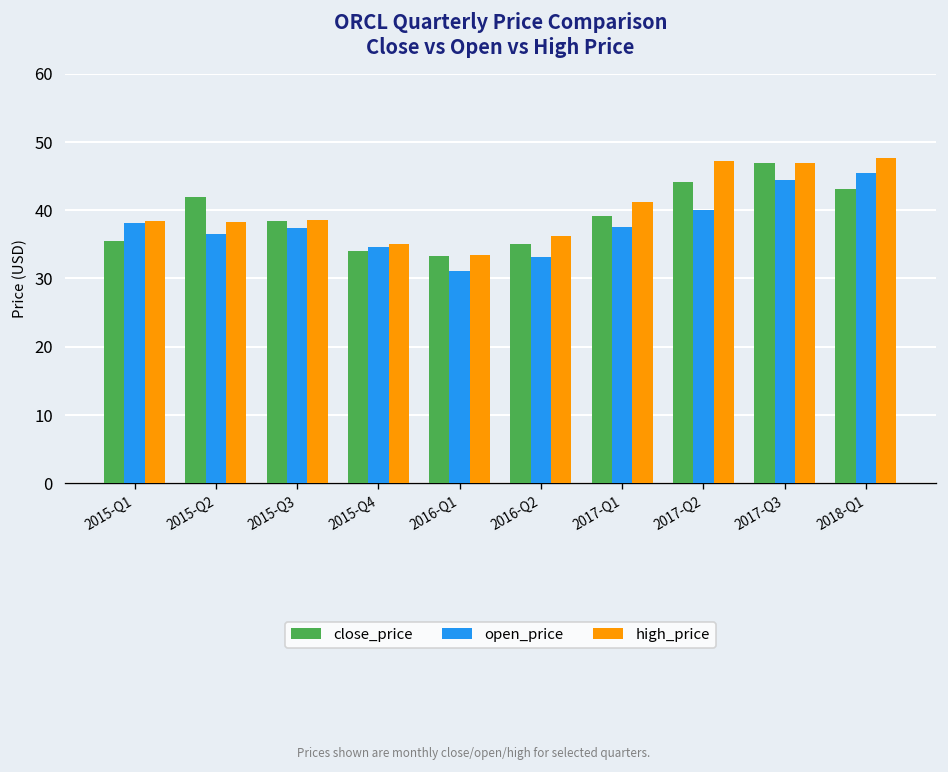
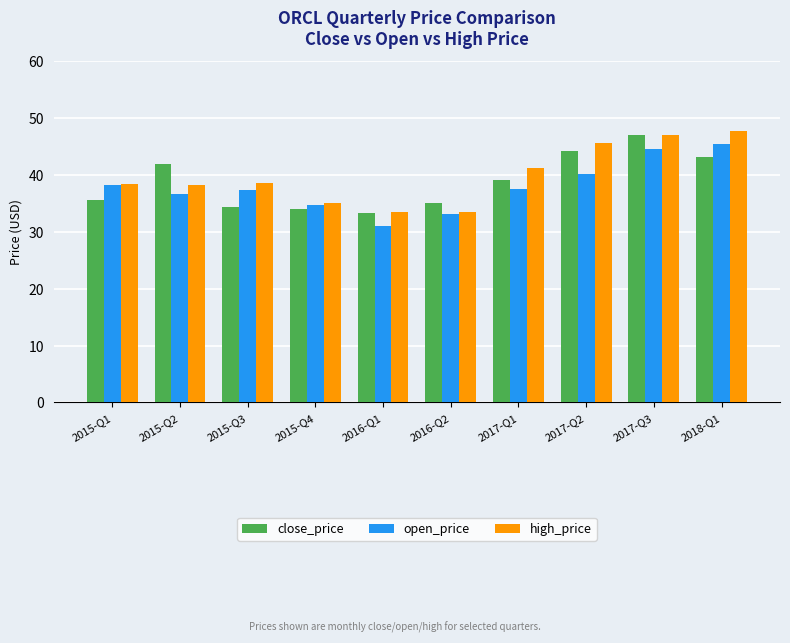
  {
    "close_price": {
      "2015-Q1": 36,
      "2015-Q2": 42,
-     "2015-Q3": 38,
+     "2015-Q3": 34,
      "2015-Q4": 34,
      "2016-Q1": 33,
      "2016-Q2": 35,
      "2017-Q1": 39,
      "2017-Q2": 44,
      "2017-Q3": 47,
      "2018-Q1": 43
    },
    "open_price": {
      "2015-Q1": 38,
      "2015-Q2": 37,
      "2015-Q3": 37,
      "2015-Q4": 35,
      "2016-Q1": 31,
      "2016-Q2": 33,
      "2017-Q1": 37,
      "2017-Q2": 40,
      "2017-Q3": 44,
      "2018-Q1": 45
    },
    "high_price": {
      "2015-Q1": 38,
      "2015-Q2": 38,
      "2015-Q3": 39,
      "2015-Q4": 35,
      "2016-Q1": 33,
-     "2016-Q2": 36,
+     "2016-Q2": 33,
      "2017-Q1": 41,
-     "2017-Q2": 47,
+     "2017-Q2": 46,
      "2017-Q3": 47,
      "2018-Q1": 48
    }
  }
